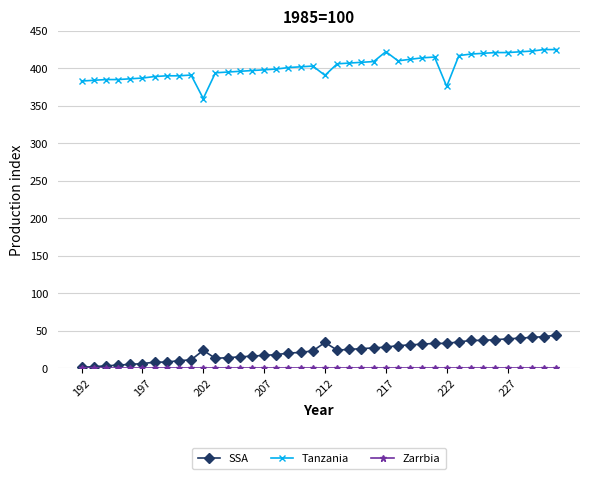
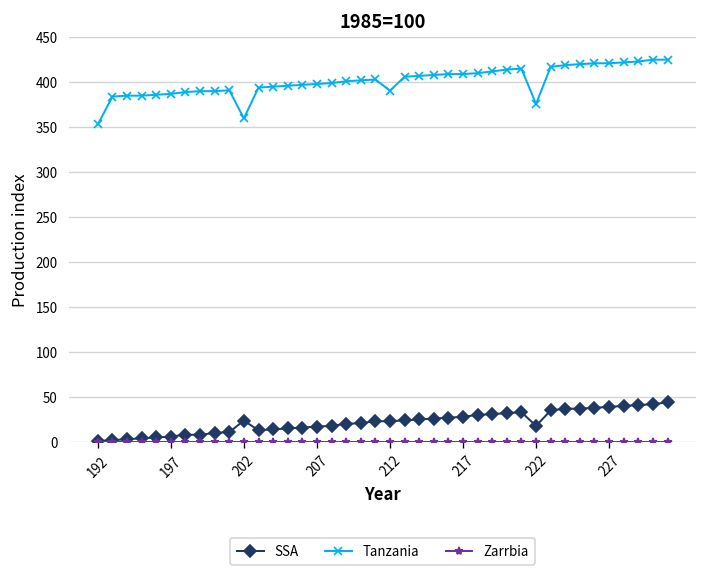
  {
    "SSA": {
      "197": 10,
      "202": 20,
      "207": 20,
-     "212": 30,
+     "212": 20,
      "217": 30,
-     "222": 30,
+     "222": 20,
      "227": 40
    },
    "Tanzania": {
-     "192": 380,
+     "192": 350,
      "197": 390,
      "202": 360,
      "207": 400,
      "212": 390,
-     "217": 420,
+     "217": 410,
      "222": 380,
      "227": 420
    },
    "Zarrbia": {
      "197": 0,
      "202": 0,
      "207": 0,
      "212": 0,
      "217": 0,
      "222": 0,
      "227": 0
    }
  }
